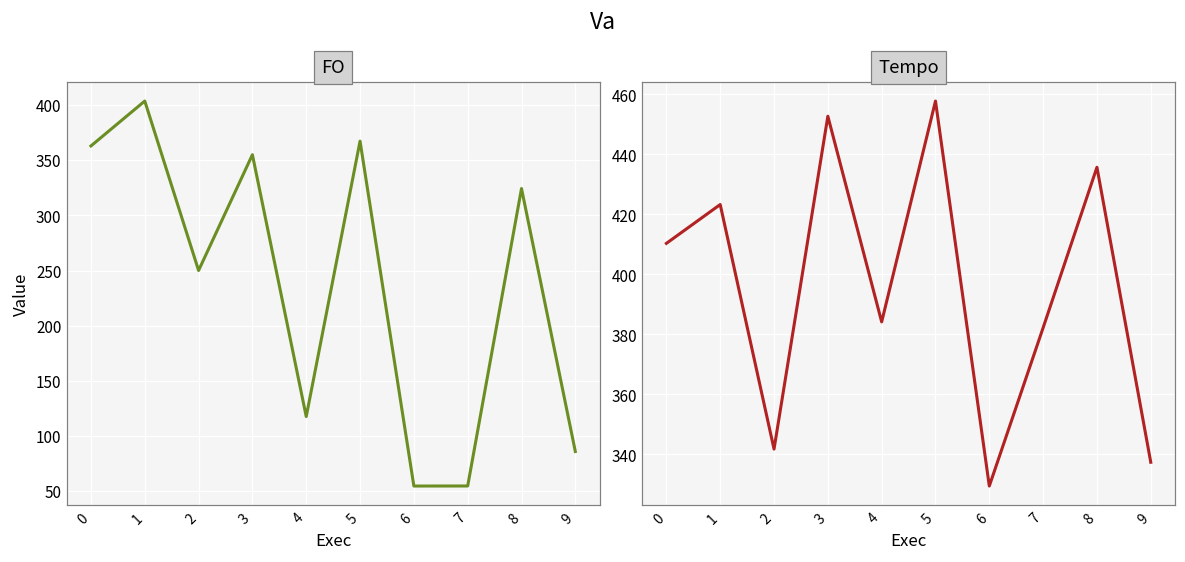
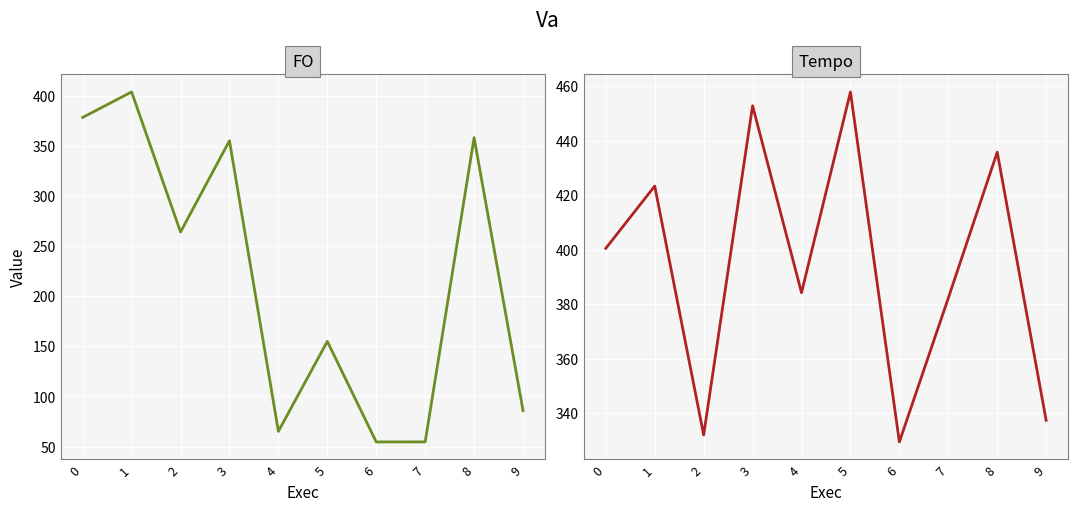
  {
    "FO": {
-     "0": 363,
+     "0": 378,
      "1": 404,
-     "2": 250,
+     "2": 264,
      "3": 355,
-     "4": 118,
-     "5": 367,
+     "4": 65,
+     "5": 155,
      "6": 55,
      "7": 55,
-     "8": 324,
+     "8": 358,
      "9": 86
    },
    "Tempo": {
-     "0": 410,
+     "0": 400,
      "1": 423,
-     "2": 342,
+     "2": 332,
      "3": 453,
      "4": 384,
      "5": 458,
      "6": 329,
      "7": 382,
      "8": 436,
      "9": 337
    }
  }
